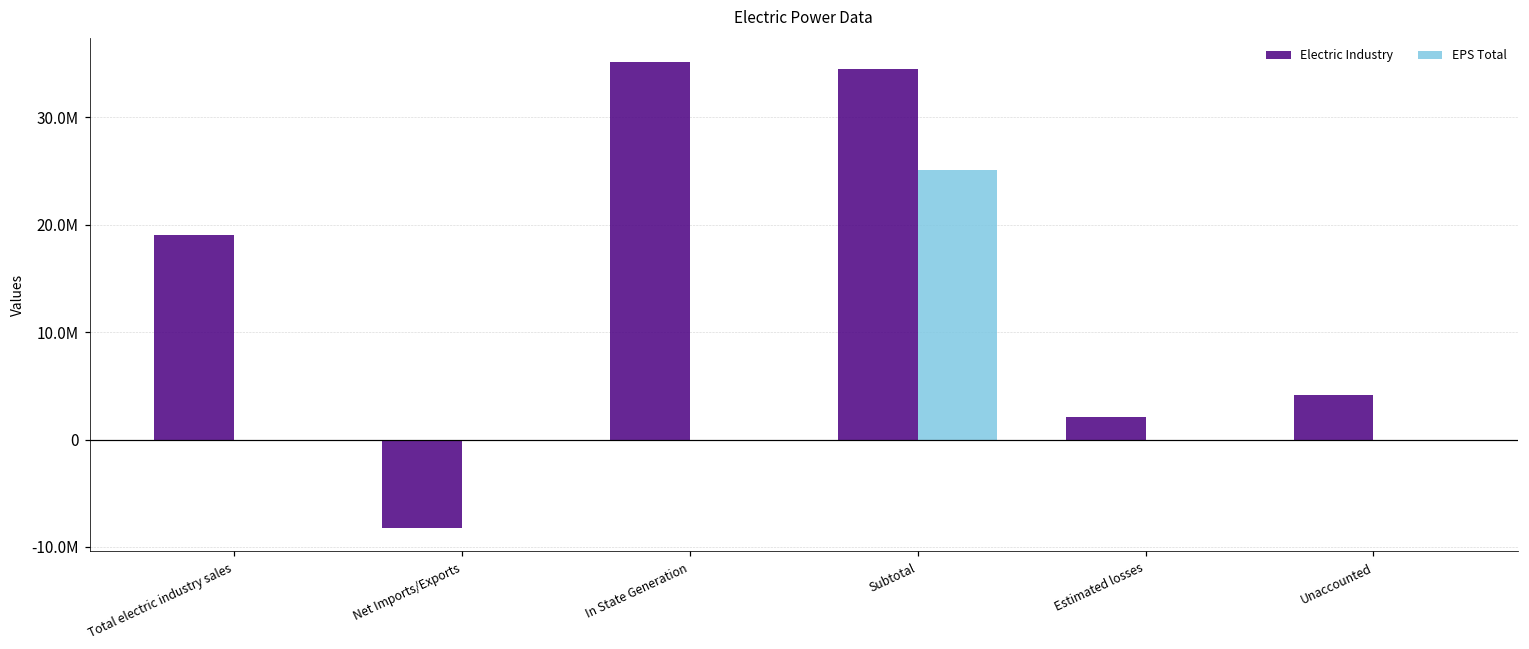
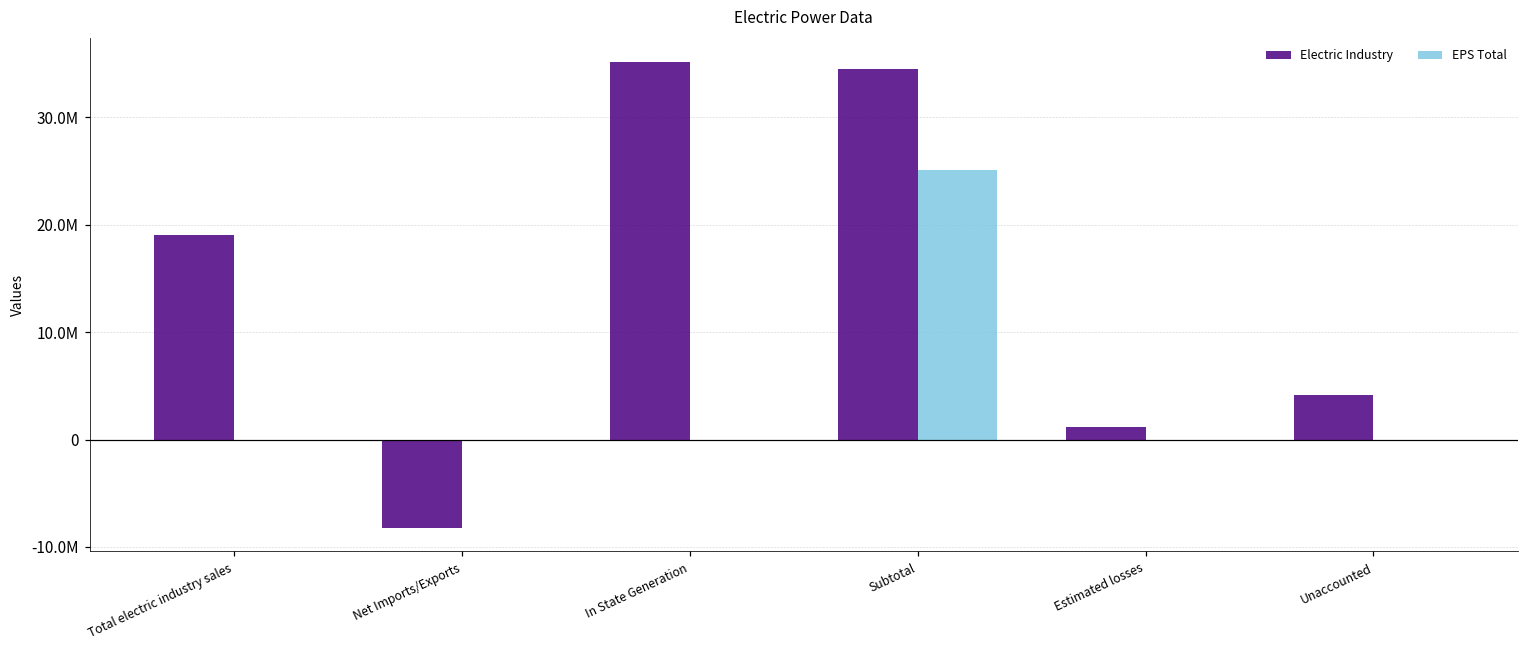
  {
    "Electric Industry": {
      "Total electric industry sales": 19000000,
      "Net Imports/Exports": -8000000,
      "In State Generation": 35000000,
      "Subtotal": 35000000,
-     "Estimated losses": 2000000,
+     "Estimated losses": 1000000,
      "Unaccounted": 4000000
    },
    "EPS Total": {
      "Total electric industry sales": 0,
      "Net Imports/Exports": 0,
      "In State Generation": 0,
      "Subtotal": 25000000,
      "Estimated losses": 0,
      "Unaccounted": 0
    }
  }
